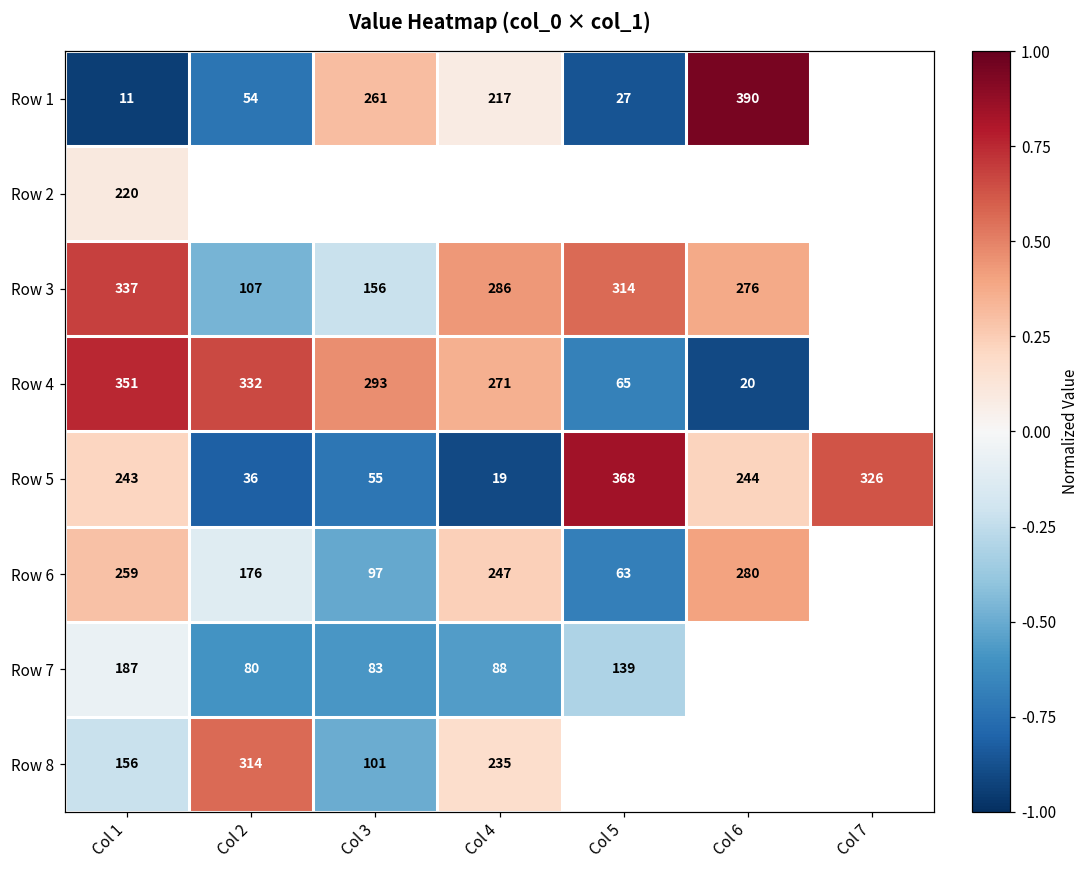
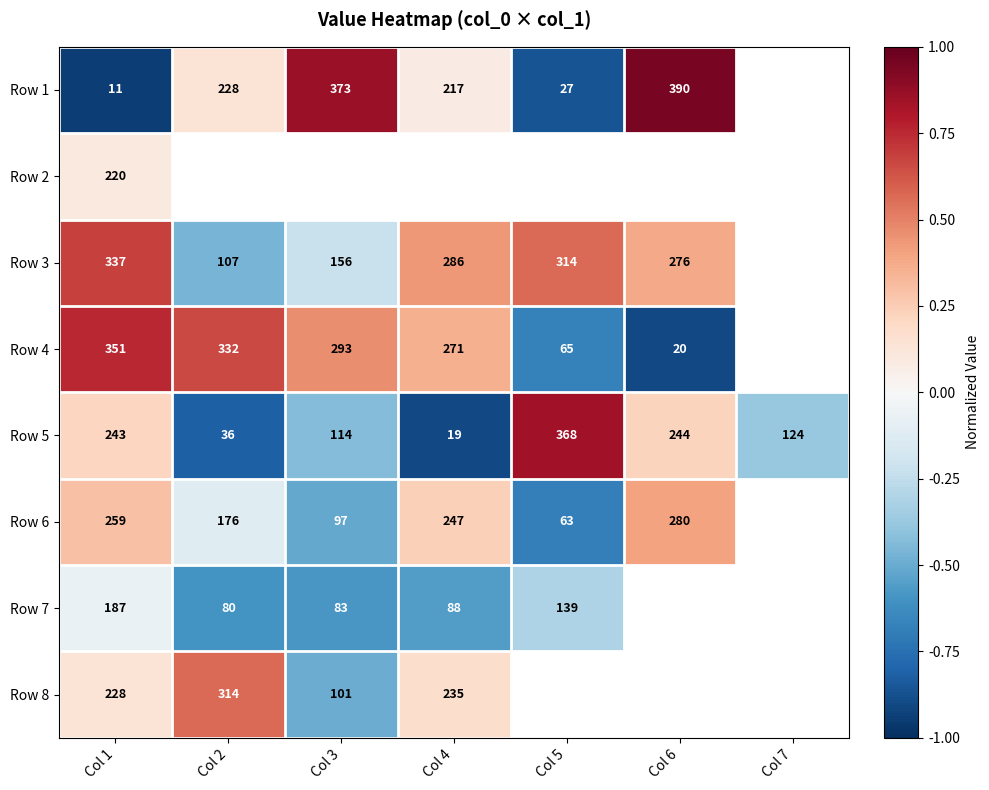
  {
    "Row 1": {
      "Col 1": 11,
-     "Col 2": 54,
-     "Col 3": 261,
+     "Col 2": 228,
+     "Col 3": 373,
      "Col 4": 217,
      "Col 5": 27,
      "Col 6": 390
    },
    "Row 2": {
      "Col 1": 220
    },
    "Row 3": {
      "Col 1": 337,
      "Col 2": 107,
      "Col 3": 156,
      "Col 4": 286,
      "Col 5": 314,
      "Col 6": 276
    },
    "Row 4": {
      "Col 1": 351,
      "Col 2": 332,
      "Col 3": 293,
      "Col 4": 271,
      "Col 5": 65,
      "Col 6": 20
    },
    "Row 5": {
      "Col 1": 243,
      "Col 2": 36,
-     "Col 3": 55,
+     "Col 3": 114,
      "Col 4": 19,
      "Col 5": 368,
      "Col 6": 244,
-     "Col 7": 326
+     "Col 7": 124
    },
    "Row 6": {
      "Col 1": 259,
      "Col 2": 176,
      "Col 3": 97,
      "Col 4": 247,
      "Col 5": 63,
      "Col 6": 280
    },
    "Row 7": {
      "Col 1": 187,
      "Col 2": 80,
      "Col 3": 83,
      "Col 4": 88,
      "Col 5": 139
    },
    "Row 8": {
-     "Col 1": 156,
+     "Col 1": 228,
      "Col 2": 314,
      "Col 3": 101,
      "Col 4": 235
    }
  }
